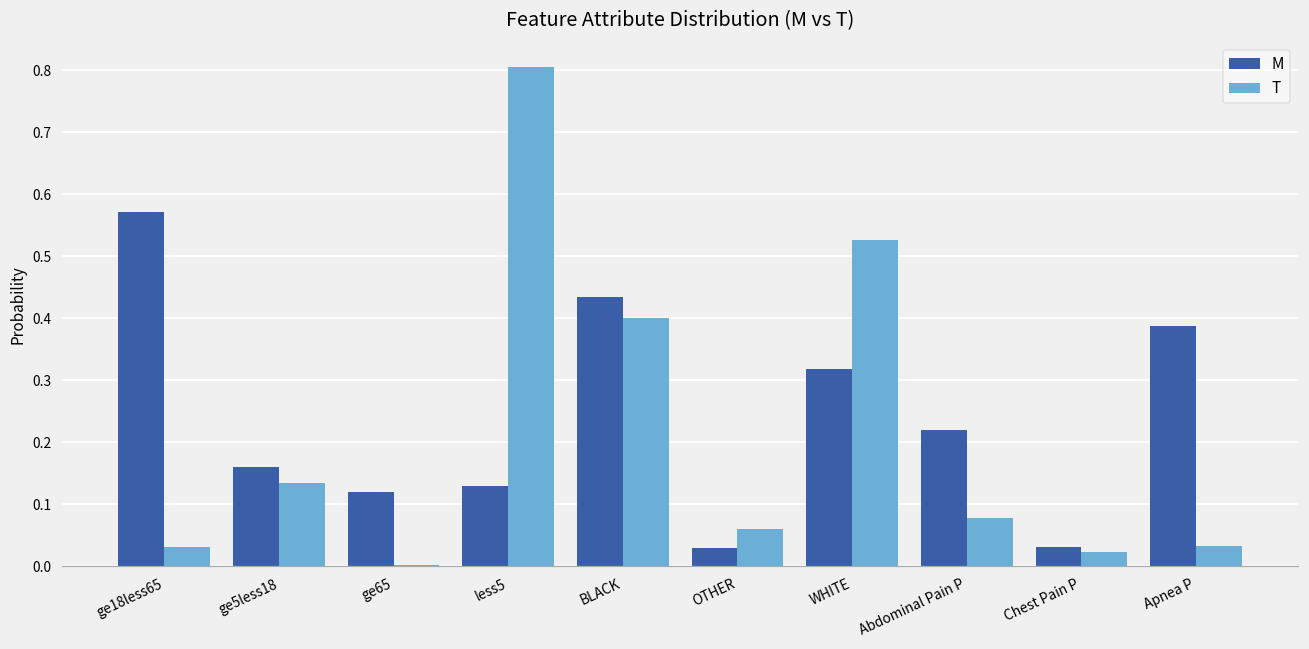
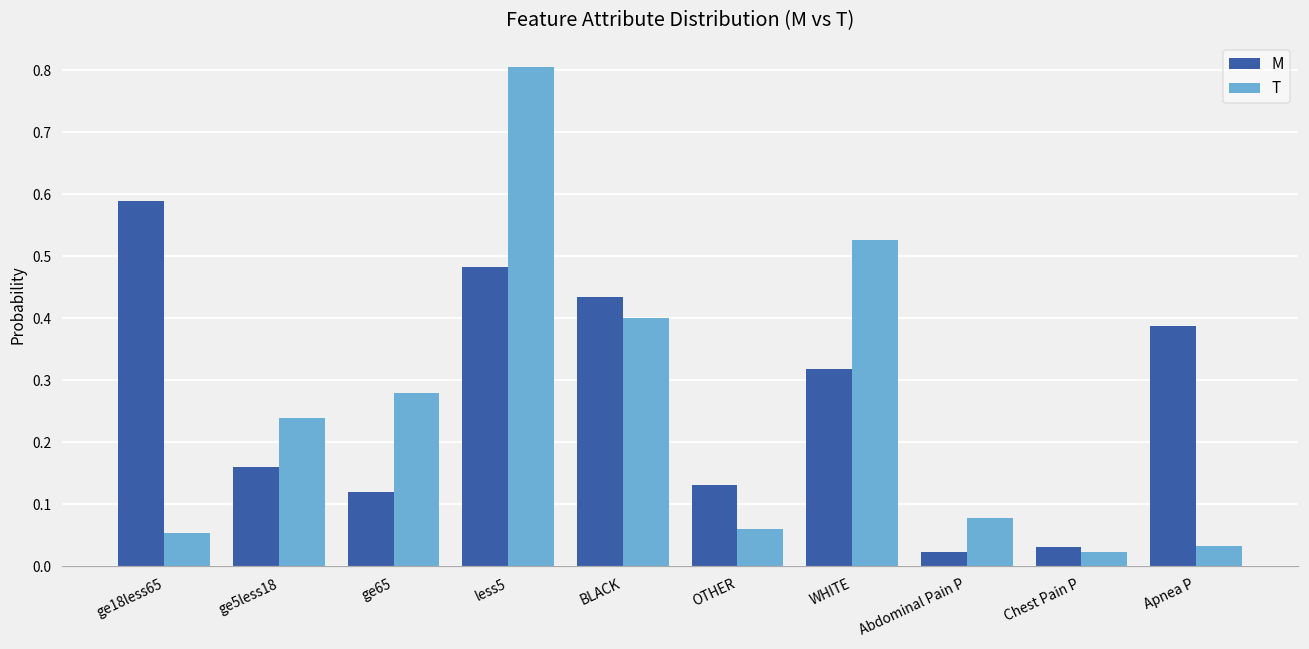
  {
    "M": {
-     "ge18less65": 0.57,
+     "ge18less65": 0.59,
      "ge5less18": 0.16,
      "ge65": 0.12,
-     "less5": 0.13,
+     "less5": 0.48,
      "BLACK": 0.43,
-     "OTHER": 0.03,
+     "OTHER": 0.13,
      "WHITE": 0.32,
-     "Abdominal Pain P": 0.22,
+     "Abdominal Pain P": 0.02,
      "Chest Pain P": 0.03,
      "Apnea P": 0.39
    },
    "T": {
-     "ge18less65": 0.03,
-     "ge5less18": 0.13,
-     "ge65": 0.00,
+     "ge18less65": 0.05,
+     "ge5less18": 0.24,
+     "ge65": 0.28,
      "less5": 0.81,
      "BLACK": 0.40,
      "OTHER": 0.06,
      "WHITE": 0.53,
      "Abdominal Pain P": 0.08,
      "Chest Pain P": 0.02,
      "Apnea P": 0.03
    }
  }
